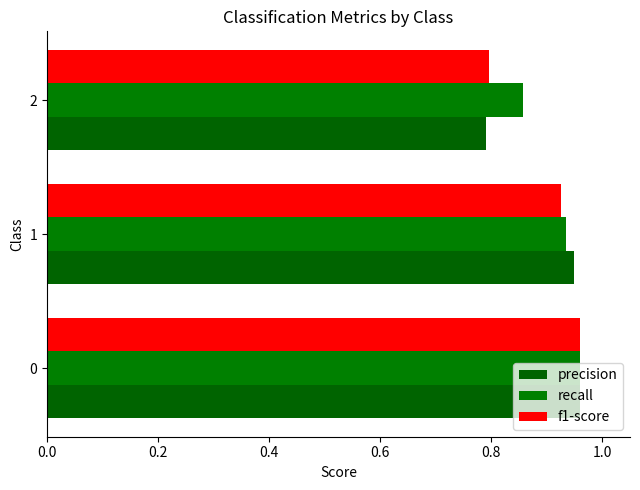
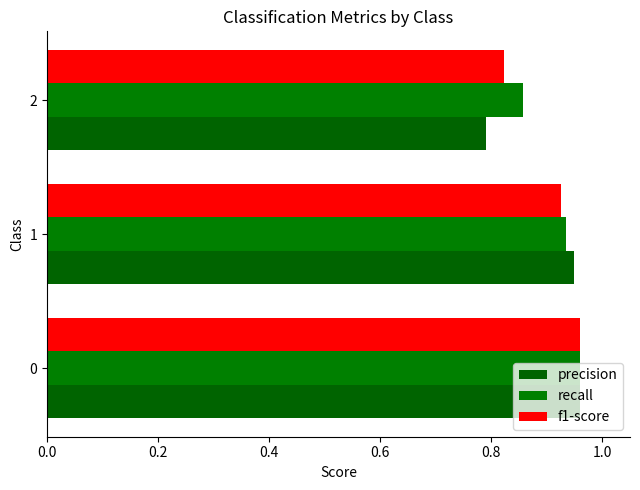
  {
    "f1-score": {
-     "2": 0.80,
+     "2": 0.82,
      "1": 0.93,
      "0": 0.96
    }
  }
